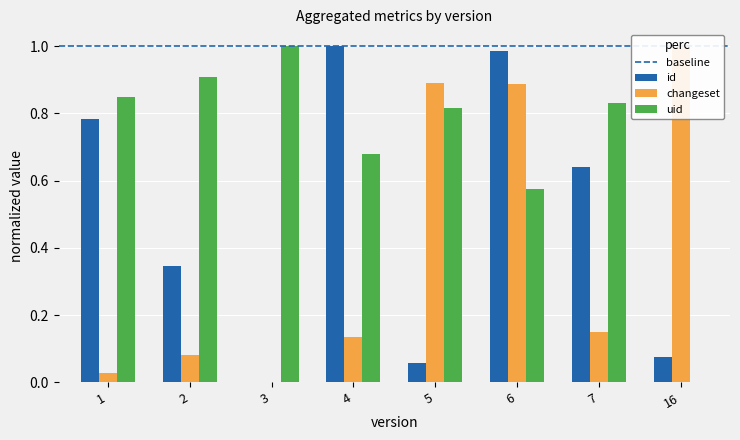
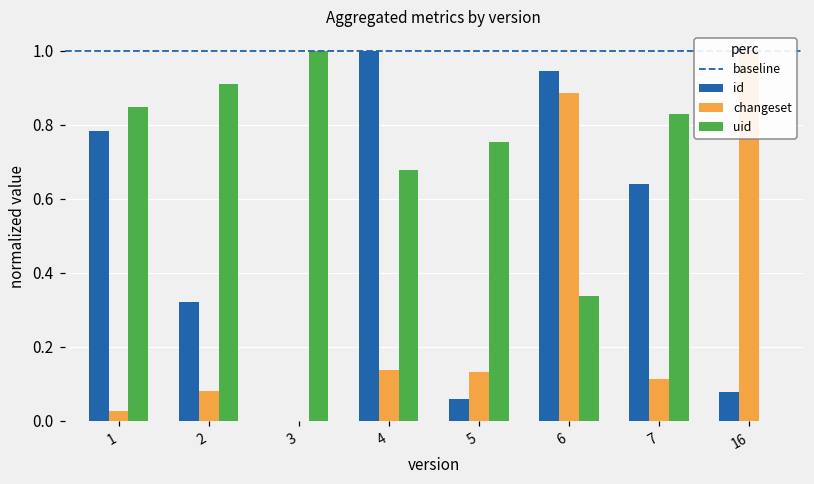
  {
    "id": {
      "1": 0.78,
-     "2": 0.35,
+     "2": 0.32,
      "3": 0.00,
      "4": 1.00,
      "5": 0.06,
-     "6": 0.98,
+     "6": 0.94,
      "7": 0.64,
      "16": 0.08
    },
    "changeset": {
      "1": 0.03,
      "2": 0.08,
      "3": 0.00,
      "4": 0.14,
-     "5": 0.89,
+     "5": 0.13,
      "6": 0.89,
-     "7": 0.15
+     "7": 0.11
    },
    "uid": {
      "1": 0.85,
      "2": 0.91,
      "3": 1.00,
      "4": 0.68,
-     "5": 0.81,
-     "6": 0.58,
+     "5": 0.75,
+     "6": 0.34,
      "7": 0.83,
      "16": 0.00
    }
  }
